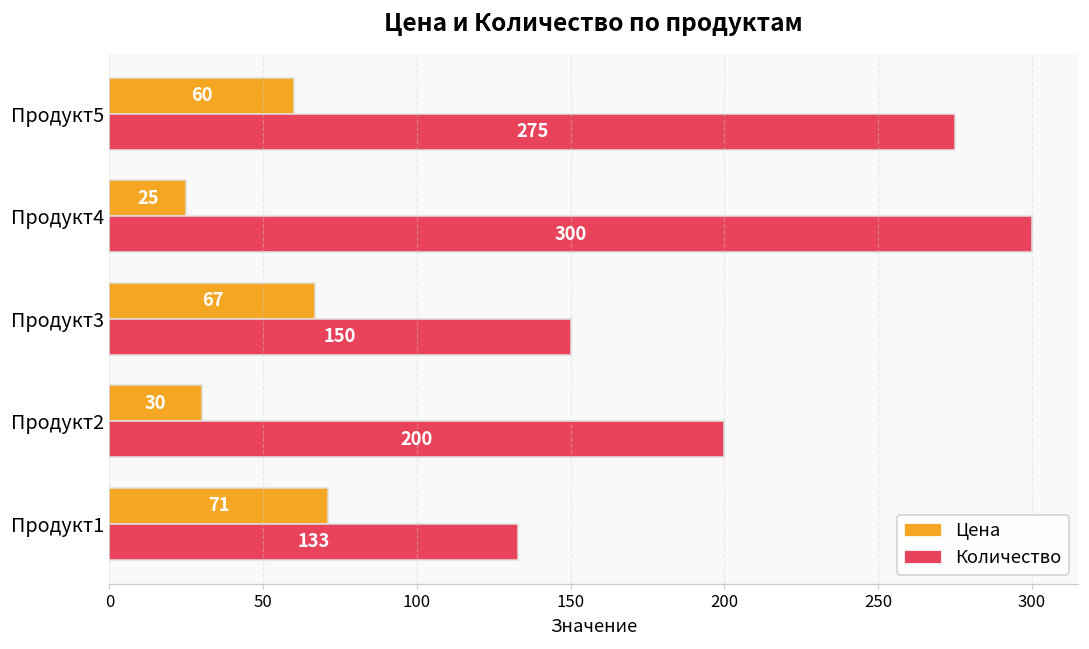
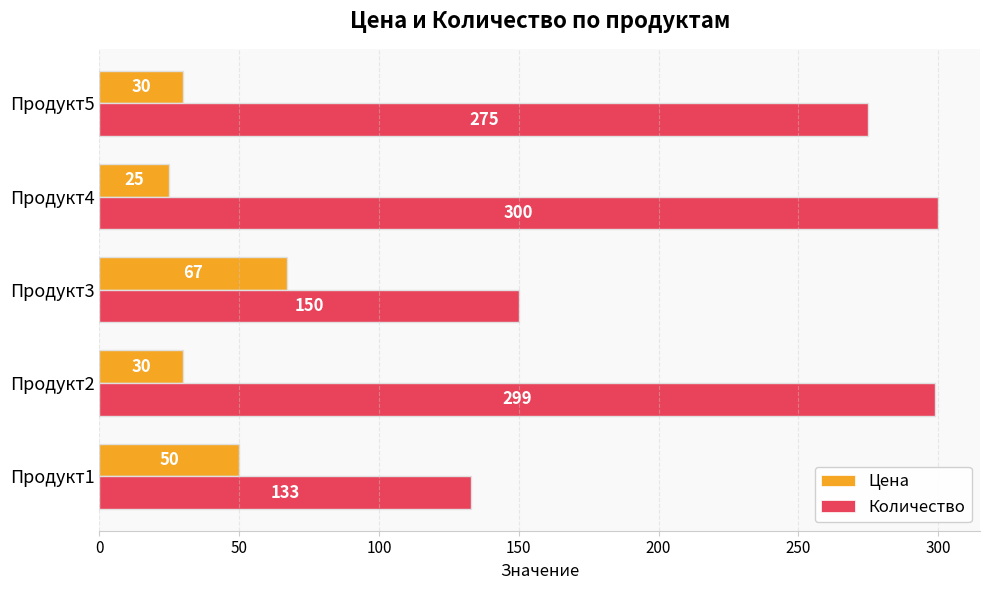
  {
    "Цена": {
-     "Продукт5": 60,
+     "Продукт5": 30,
      "Продукт4": 25,
      "Продукт3": 67,
      "Продукт2": 30,
-     "Продукт1": 71
+     "Продукт1": 50
    },
    "Количество": {
      "Продукт5": 275,
      "Продукт4": 300,
      "Продукт3": 150,
-     "Продукт2": 200,
+     "Продукт2": 299,
      "Продукт1": 133
    }
  }
